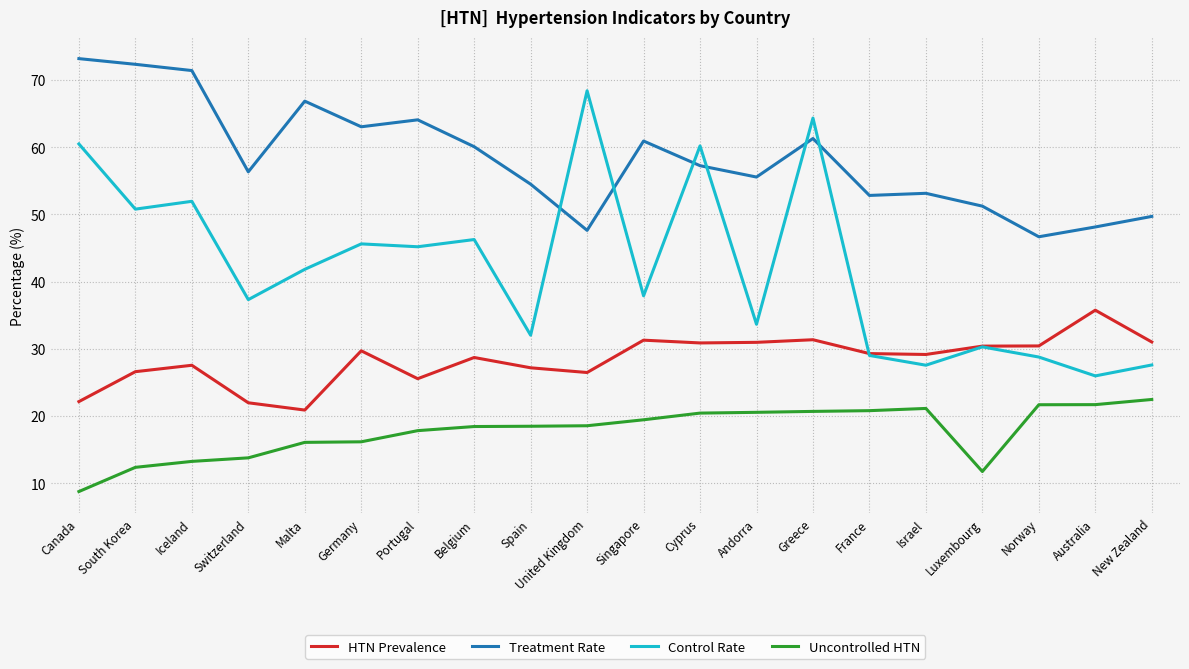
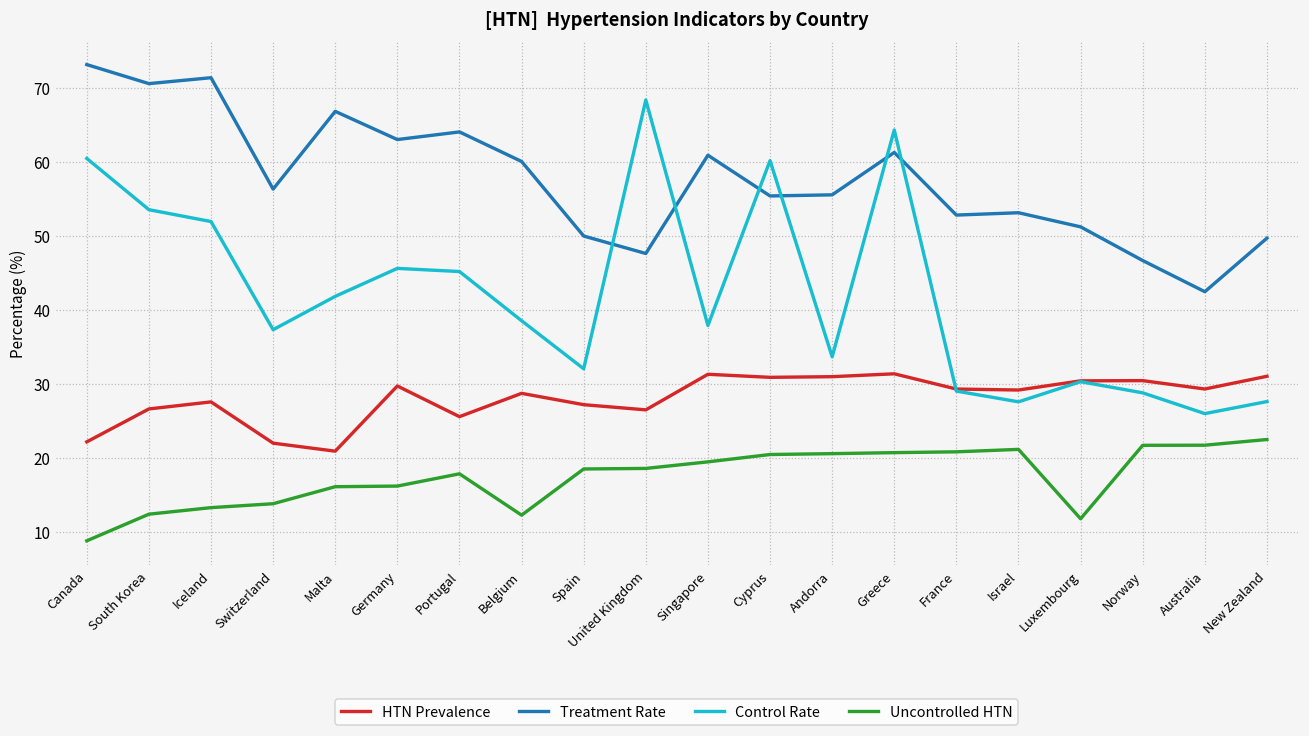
  {
    "HTN Prevalence": {
      "Canada": 22,
      "South Korea": 27,
      "Iceland": 28,
      "Switzerland": 22,
      "Malta": 21,
      "Germany": 30,
      "Portugal": 26,
      "Belgium": 29,
      "Spain": 27,
      "United Kingdom": 26,
      "Singapore": 31,
      "Cyprus": 31,
      "Andorra": 31,
      "Greece": 31,
      "Israel": 29,
      "Norway": 30,
-     "Australia": 36,
+     "Australia": 29,
      "New Zealand": 31
    },
    "Treatment Rate": {
      "Canada": 73,
-     "South Korea": 72,
+     "South Korea": 71,
      "Iceland": 71,
      "Switzerland": 56,
      "Malta": 67,
      "Germany": 63,
      "Portugal": 64,
      "Belgium": 60,
-     "Spain": 54,
+     "Spain": 50,
      "United Kingdom": 48,
      "Singapore": 61,
-     "Cyprus": 57,
+     "Cyprus": 55,
      "Andorra": 56,
      "Greece": 61,
      "France": 53,
      "Israel": 53,
      "Luxembourg": 51,
      "Norway": 47,
-     "Australia": 48,
+     "Australia": 42,
      "New Zealand": 50
    },
    "Control Rate": {
      "Canada": 60,
-     "South Korea": 51,
+     "South Korea": 54,
      "Iceland": 52,
      "Switzerland": 37,
      "Malta": 42,
      "Germany": 46,
      "Portugal": 45,
-     "Belgium": 46,
+     "Belgium": 39,
      "Spain": 32,
      "United Kingdom": 68,
      "Singapore": 38,
      "Cyprus": 60,
      "Andorra": 34,
      "Greece": 64,
      "Israel": 28,
      "Norway": 29,
      "Australia": 26,
      "New Zealand": 28
    },
    "Uncontrolled HTN": {
      "Canada": 9,
      "South Korea": 12,
      "Iceland": 13,
      "Switzerland": 14,
      "Malta": 16,
      "Germany": 16,
      "Portugal": 18,
-     "Belgium": 18,
+     "Belgium": 12,
      "Spain": 18,
      "United Kingdom": 19,
      "Singapore": 19,
      "Cyprus": 20,
      "Andorra": 21,
      "Greece": 21,
      "France": 21,
      "Israel": 21,
      "Luxembourg": 12,
      "Norway": 22,
      "Australia": 22,
      "New Zealand": 22
    }
  }
